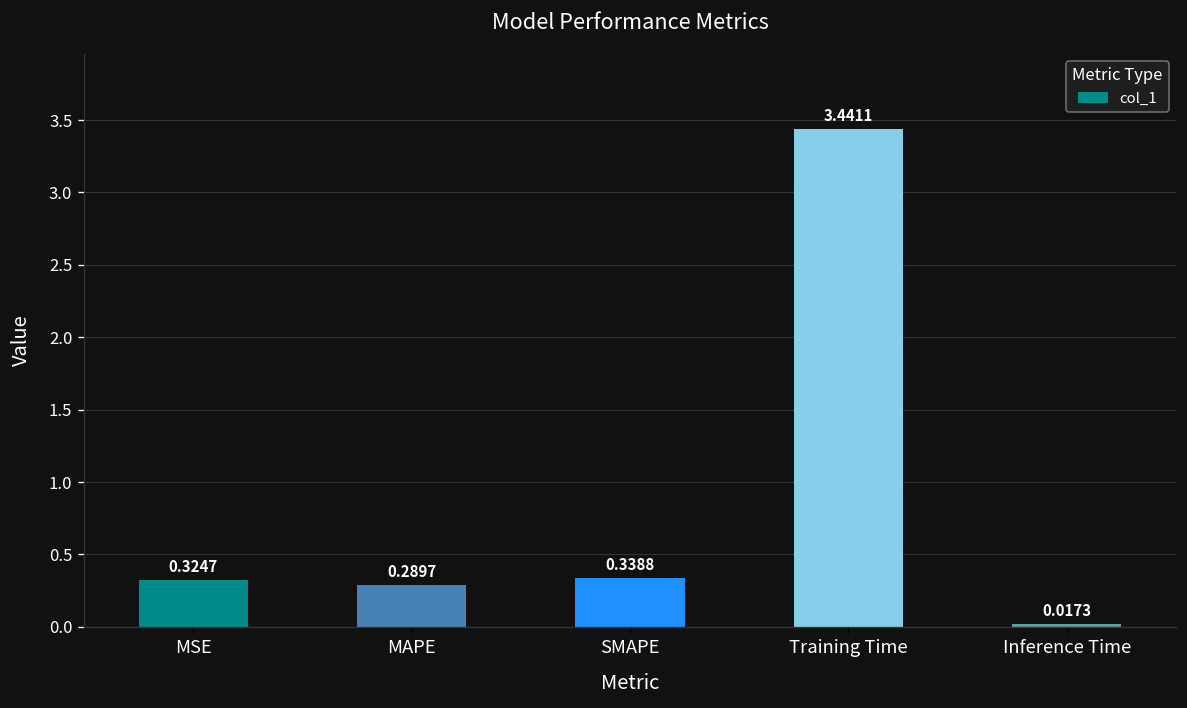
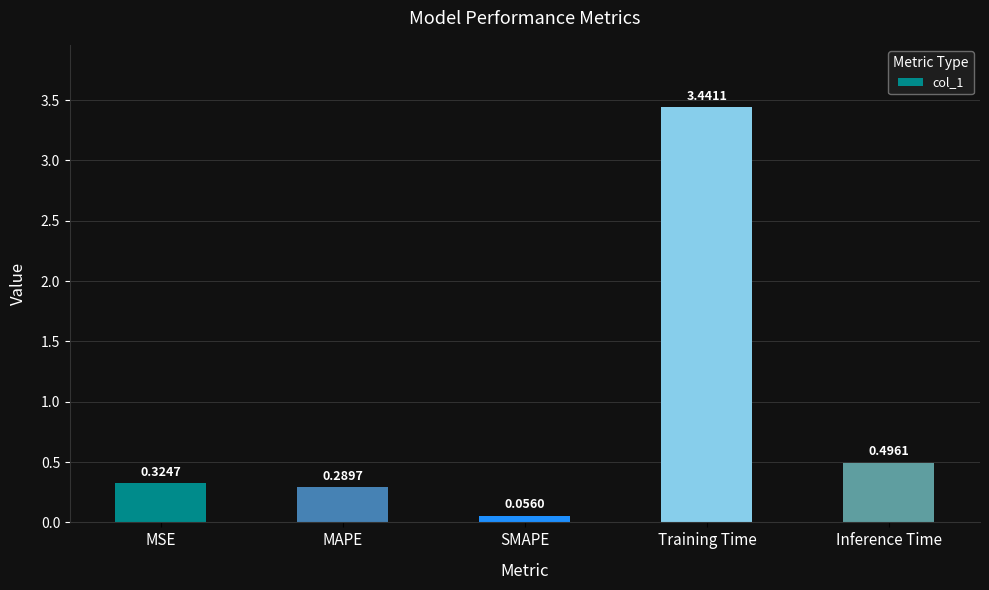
  {
    "MSE": 0.3247,
    "MAPE": 0.2897,
-   "SMAPE": 0.3388,
+   "SMAPE": 0.0560,
    "Training Time": 3.4411,
-   "Inference Time": 0.0173
+   "Inference Time": 0.4961
  }
